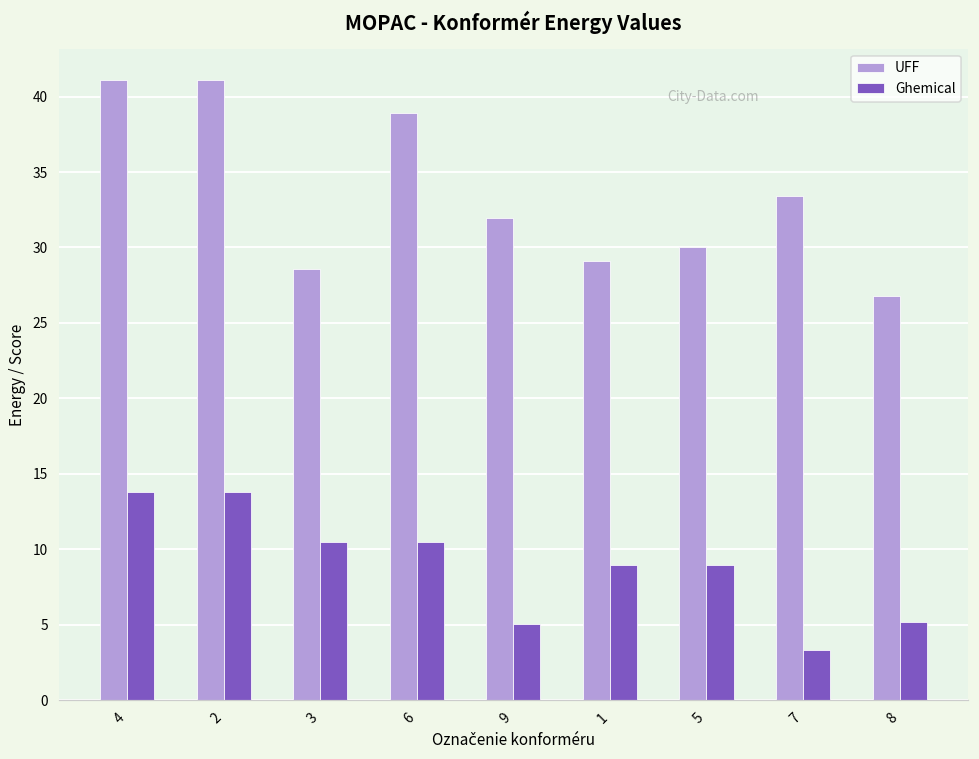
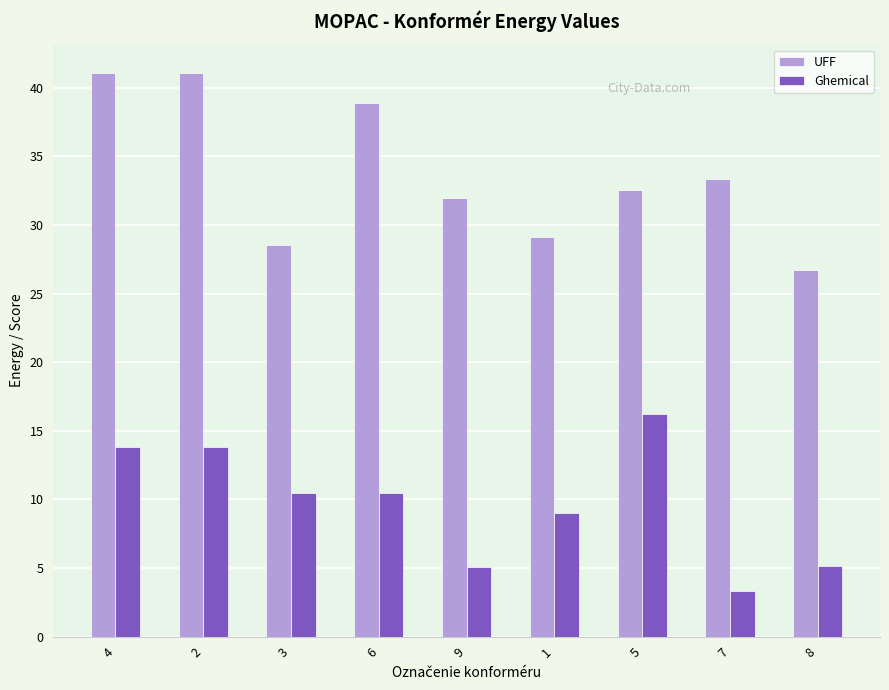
  {
    "UFF": {
      "4": 41.1,
      "2": 41.1,
      "3": 28.5,
      "6": 38.9,
      "9": 32.0,
      "1": 29.1,
-     "5": 30.0,
+     "5": 32.6,
      "7": 33.4,
      "8": 26.8
    },
    "Ghemical": {
      "4": 13.8,
      "2": 13.8,
      "3": 10.5,
      "6": 10.5,
      "9": 5.0,
      "1": 9.0,
-     "5": 9.0,
+     "5": 16.2,
      "7": 3.4,
      "8": 5.2
    }
  }
